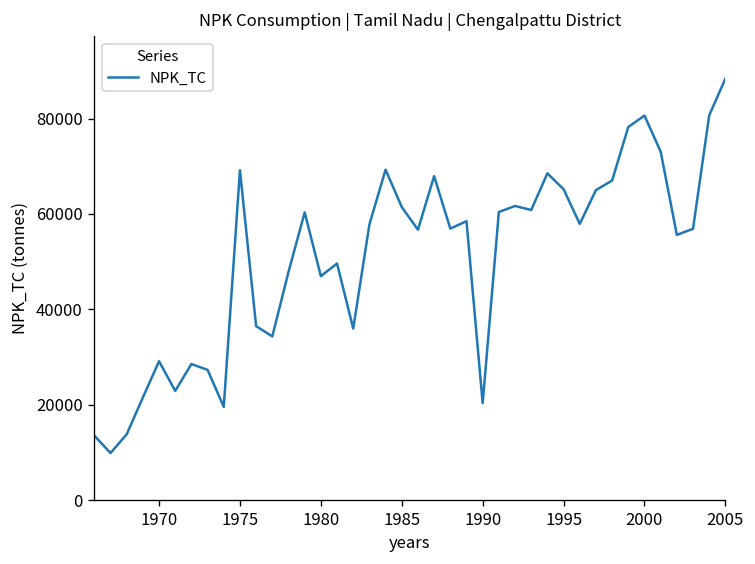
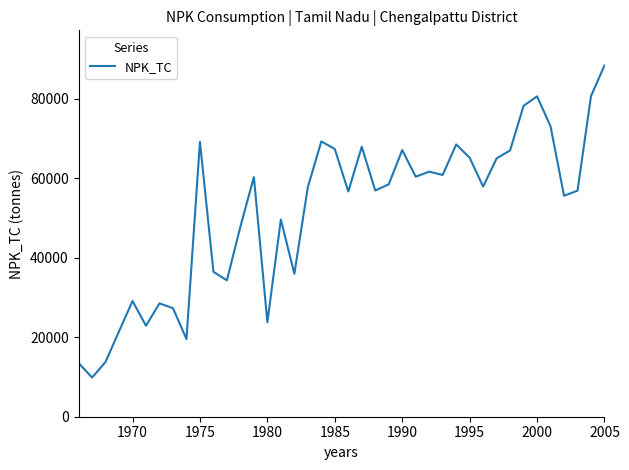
  {
    "1970": 29000,
    "1975": 69000,
-   "1980": 47000,
-   "1985": 61000,
-   "1990": 20000,
+   "1980": 24000,
+   "1985": 67000,
+   "1990": 67000,
    "1995": 65000,
    "2000": 81000,
    "2005": 88000
  }
